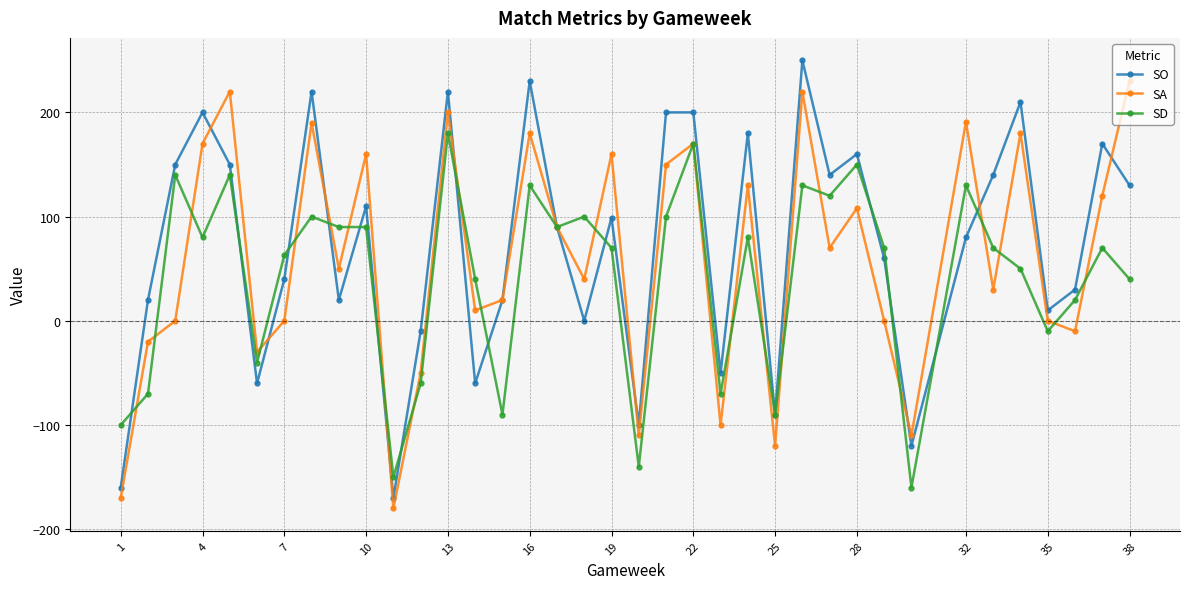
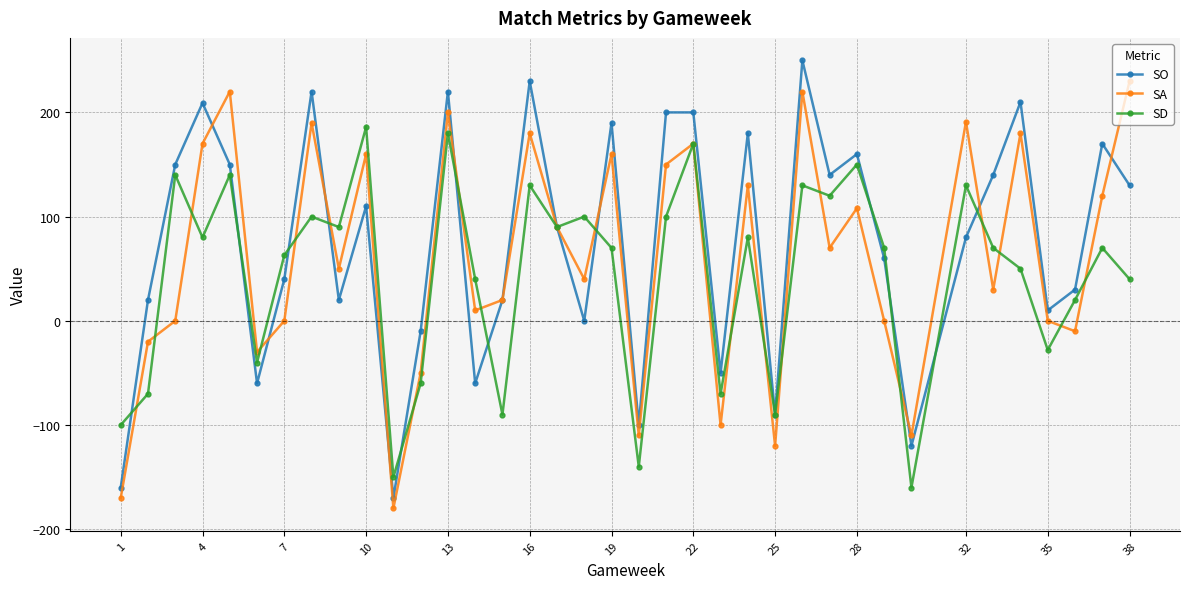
  {
    "SO": {
      "1": -160,
-     "4": 200,
+     "4": 209,
      "7": 40,
      "10": 110,
      "13": 220,
      "16": 230,
-     "19": 99,
+     "19": 190,
      "22": 200,
      "28": 160,
      "32": 80,
      "35": 10,
      "38": 130
    },
    "SA": {
      "1": -170,
      "4": 170,
      "7": 0,
      "10": 160,
      "13": 200,
      "16": 180,
      "19": 160,
      "25": -120,
      "28": 108,
      "32": 191,
      "35": 0
    },
    "SD": {
      "1": -100,
      "4": 80,
      "7": 63,
-     "10": 90,
+     "10": 186,
      "13": 180,
      "16": 130,
      "19": 70,
      "28": 150,
      "32": 130,
-     "35": -10,
+     "35": -28,
      "38": 40
    }
  }
